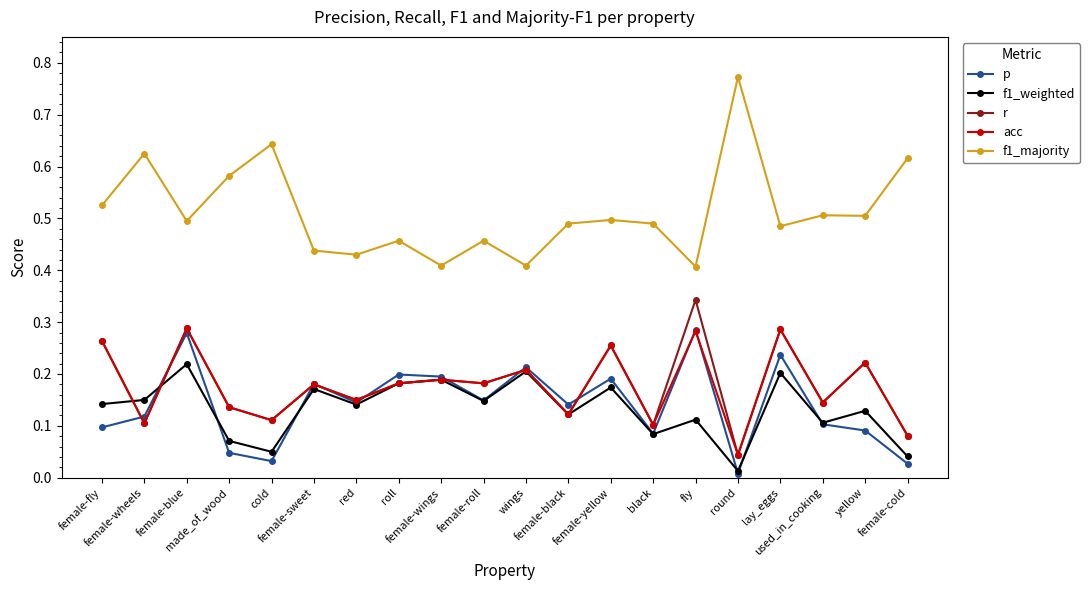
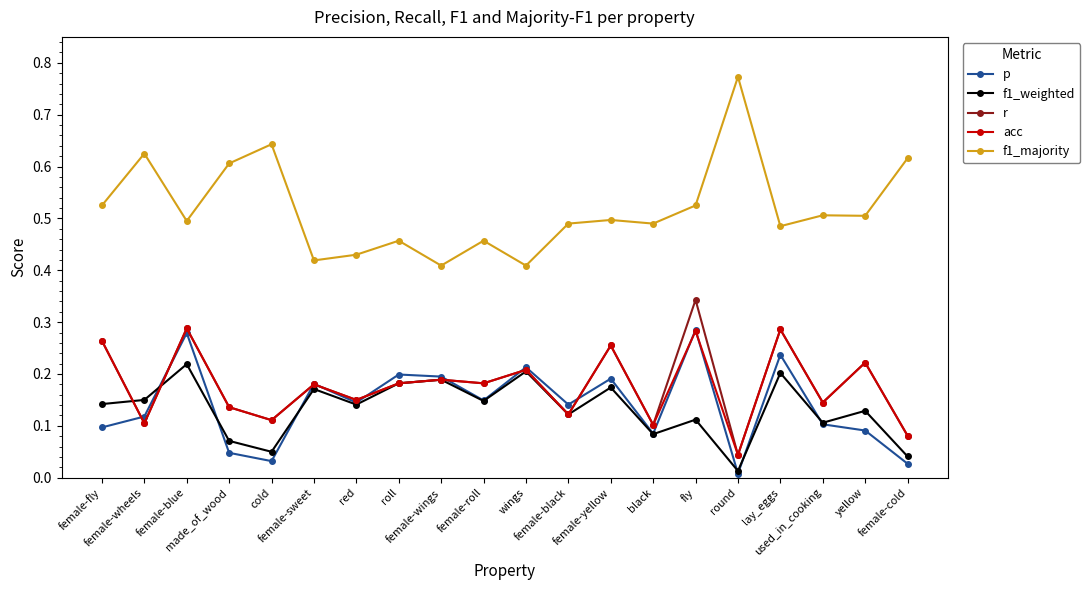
  {
    "p": {
      "female-fly": 0.10,
      "female-wheels": 0.12,
      "female-blue": 0.28,
      "made_of_wood": 0.05,
      "cold": 0.03,
      "roll": 0.20,
      "female-wings": 0.20,
      "female-black": 0.14,
      "female-yellow": 0.19,
      "round": 0.01,
      "lay_eggs": 0.24,
      "yellow": 0.09,
      "female-cold": 0.03
    },
    "f1_weighted": {
      "female-fly": 0.14,
      "female-wheels": 0.15,
      "female-blue": 0.22,
      "made_of_wood": 0.07,
      "cold": 0.05,
      "female-sweet": 0.17,
      "female-yellow": 0.17,
      "fly": 0.11,
      "round": 0.01,
      "lay_eggs": 0.20,
      "yellow": 0.13,
      "female-cold": 0.04
    },
    "r": {
      "fly": 0.34
    },
    "f1_majority": {
      "female-fly": 0.53,
      "female-wheels": 0.63,
      "female-blue": 0.50,
-     "made_of_wood": 0.58,
+     "made_of_wood": 0.61,
      "cold": 0.64,
-     "female-sweet": 0.44,
+     "female-sweet": 0.42,
      "red": 0.43,
      "roll": 0.46,
      "female-wings": 0.41,
      "female-roll": 0.46,
      "wings": 0.41,
      "female-black": 0.49,
      "female-yellow": 0.50,
      "black": 0.49,
-     "fly": 0.41,
+     "fly": 0.53,
      "round": 0.77,
      "lay_eggs": 0.49,
      "used_in_cooking": 0.51,
      "yellow": 0.51,
      "female-cold": 0.62
    }
  }
